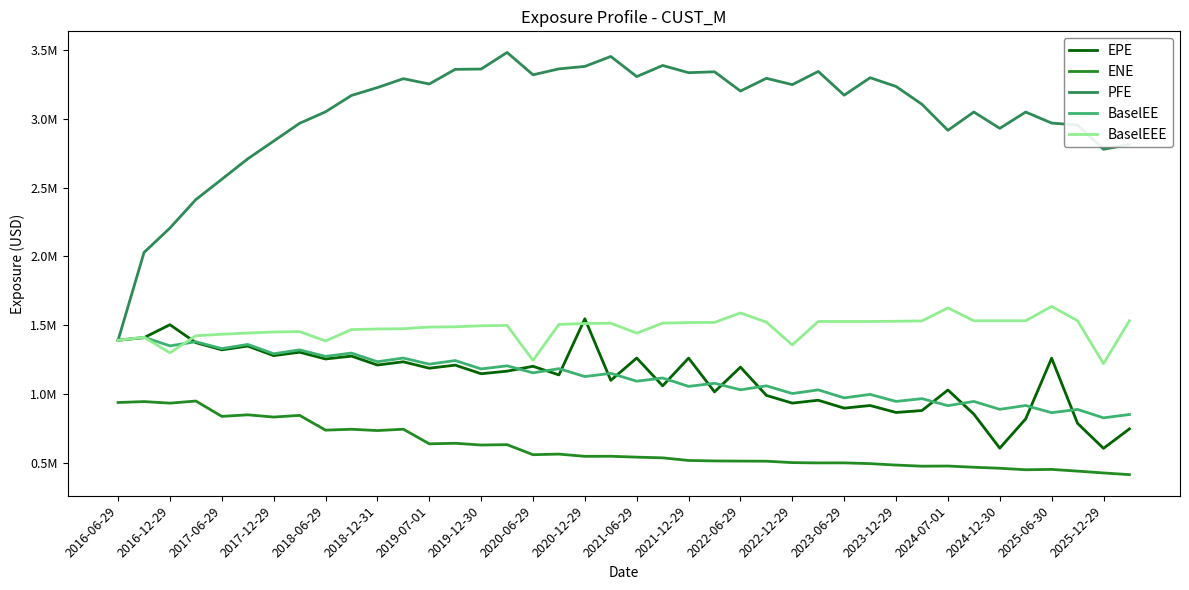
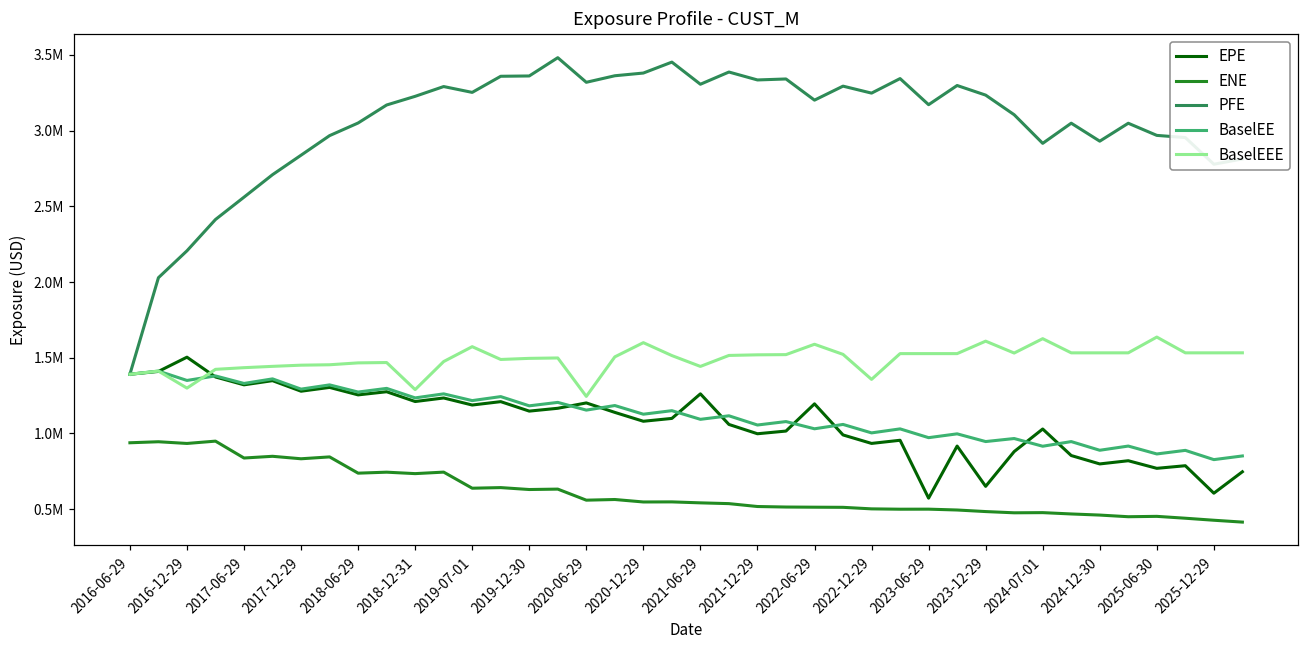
  {
    "EPE": {
      "2016-12-29": 1500000,
      "2018-06-29": 1250000,
      "2018-12-31": 1210000,
      "2019-07-01": 1190000,
      "2019-12-30": 1150000,
      "2020-06-29": 1200000,
-     "2020-12-29": 1550000,
+     "2020-12-29": 1080000,
      "2021-06-29": 1260000,
-     "2021-12-29": 1260000,
+     "2021-12-29": 1000000,
      "2022-06-29": 1200000,
      "2022-12-29": 930000,
-     "2023-06-29": 900000,
-     "2023-12-29": 870000,
+     "2023-06-29": 570000,
+     "2023-12-29": 650000,
      "2024-07-01": 1030000,
-     "2024-12-30": 610000,
-     "2025-06-30": 1260000,
+     "2024-12-30": 800000,
+     "2025-06-30": 770000,
      "2025-12-29": 610000
    },
    "BaselEEE": {
      "2016-12-29": 1300000,
      "2017-06-29": 1430000,
      "2017-12-29": 1450000,
-     "2018-06-29": 1390000,
-     "2018-12-31": 1470000,
-     "2019-07-01": 1490000,
+     "2018-06-29": 1470000,
+     "2018-12-31": 1290000,
+     "2019-07-01": 1570000,
      "2019-12-30": 1500000,
      "2020-06-29": 1240000,
-     "2020-12-29": 1510000,
+     "2020-12-29": 1600000,
      "2021-06-29": 1440000,
      "2021-12-29": 1520000,
      "2022-06-29": 1590000,
      "2022-12-29": 1360000,
      "2023-06-29": 1530000,
-     "2023-12-29": 1530000,
+     "2023-12-29": 1610000,
      "2024-07-01": 1630000,
      "2024-12-30": 1530000,
      "2025-06-30": 1640000,
-     "2025-12-29": 1220000
+     "2025-12-29": 1530000
    }
  }
